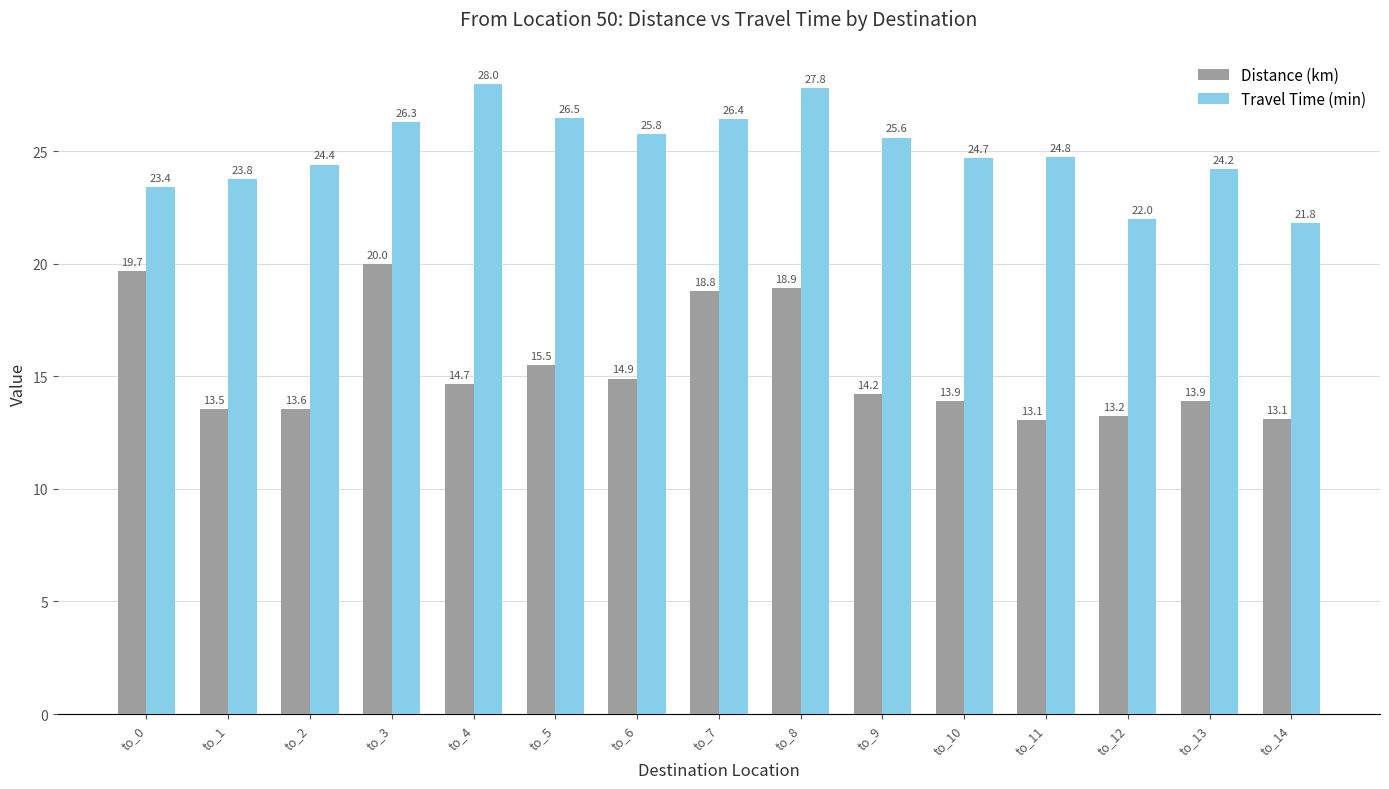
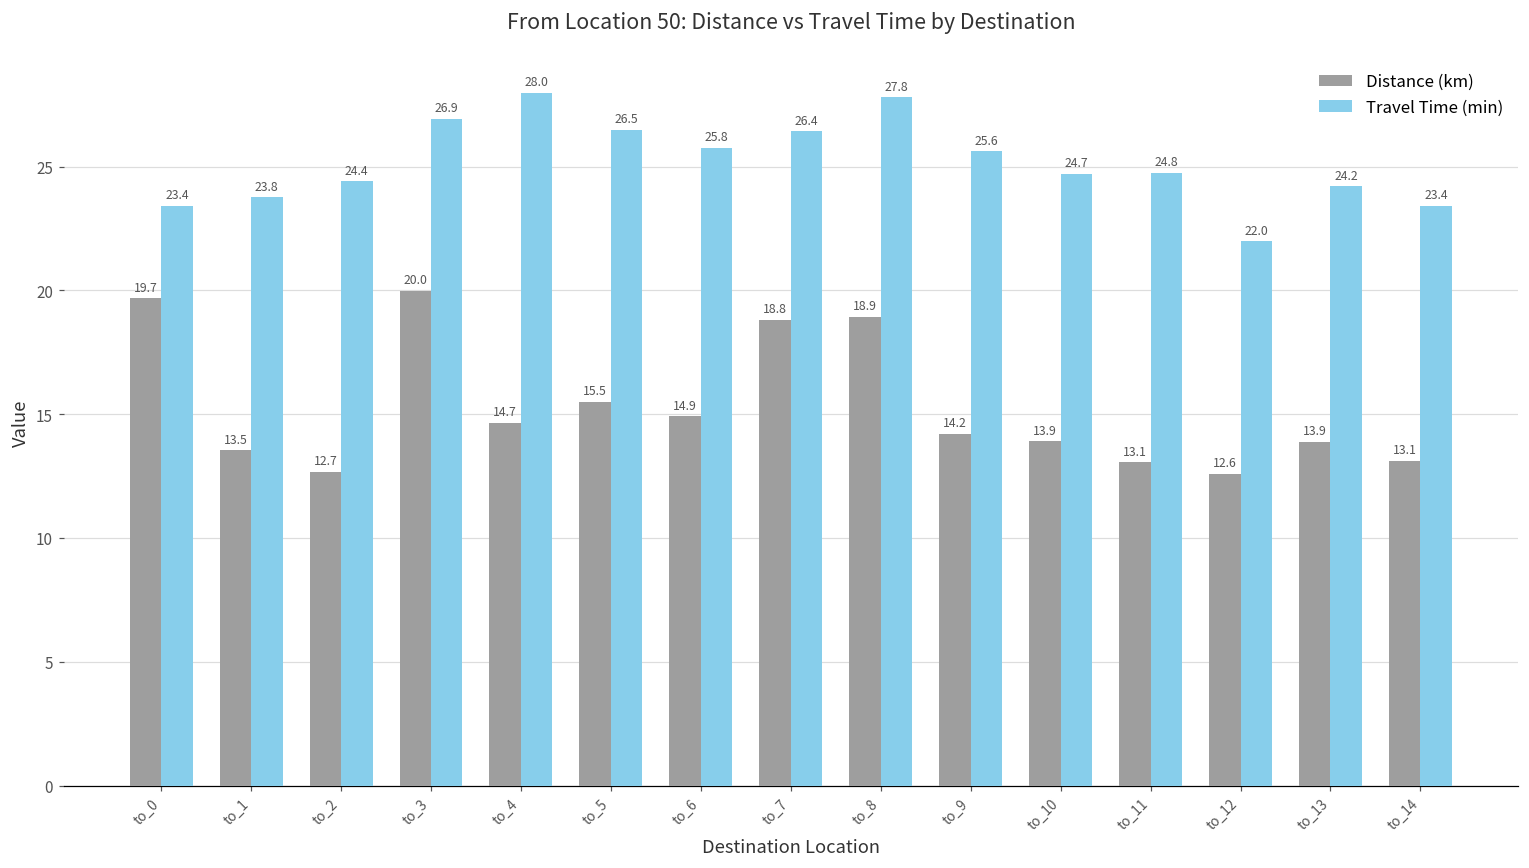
  {
    "Distance (km)": {
      "to_0": 19.7,
      "to_1": 13.5,
-     "to_2": 13.6,
+     "to_2": 12.7,
      "to_3": 20.0,
      "to_4": 14.7,
      "to_5": 15.5,
      "to_6": 14.9,
      "to_7": 18.8,
      "to_8": 18.9,
      "to_9": 14.2,
      "to_10": 13.9,
      "to_11": 13.1,
-     "to_12": 13.2,
+     "to_12": 12.6,
      "to_13": 13.9,
      "to_14": 13.1
    },
    "Travel Time (min)": {
      "to_0": 23.4,
      "to_1": 23.8,
      "to_2": 24.4,
-     "to_3": 26.3,
+     "to_3": 26.9,
      "to_4": 28.0,
      "to_5": 26.5,
      "to_6": 25.8,
      "to_7": 26.4,
      "to_8": 27.8,
      "to_9": 25.6,
      "to_10": 24.7,
      "to_11": 24.8,
      "to_12": 22.0,
      "to_13": 24.2,
-     "to_14": 21.8
+     "to_14": 23.4
    }
  }
